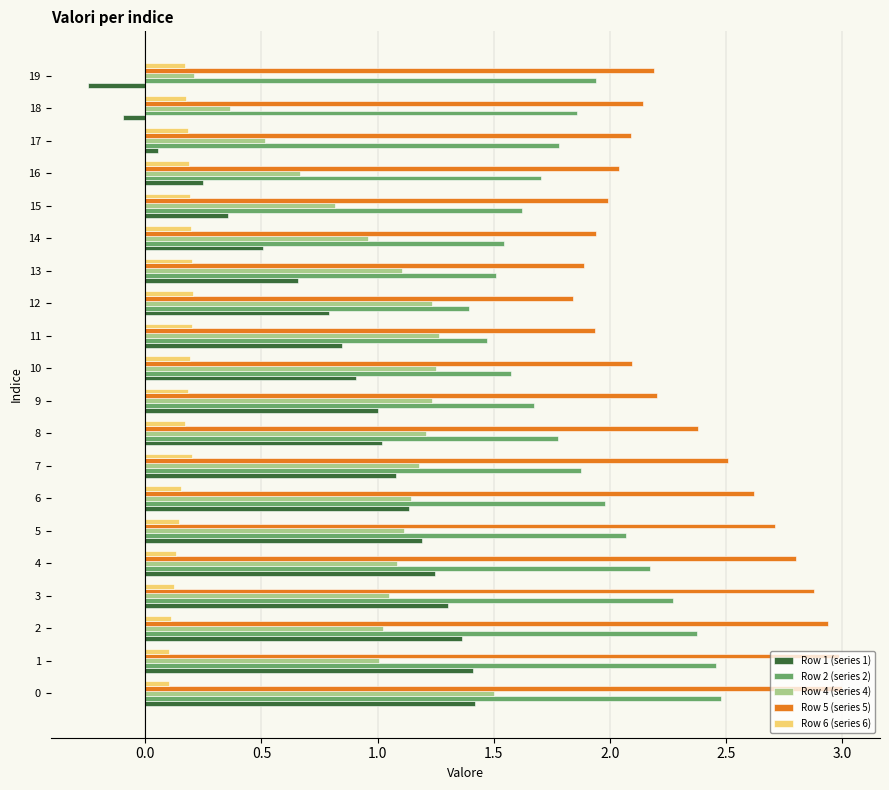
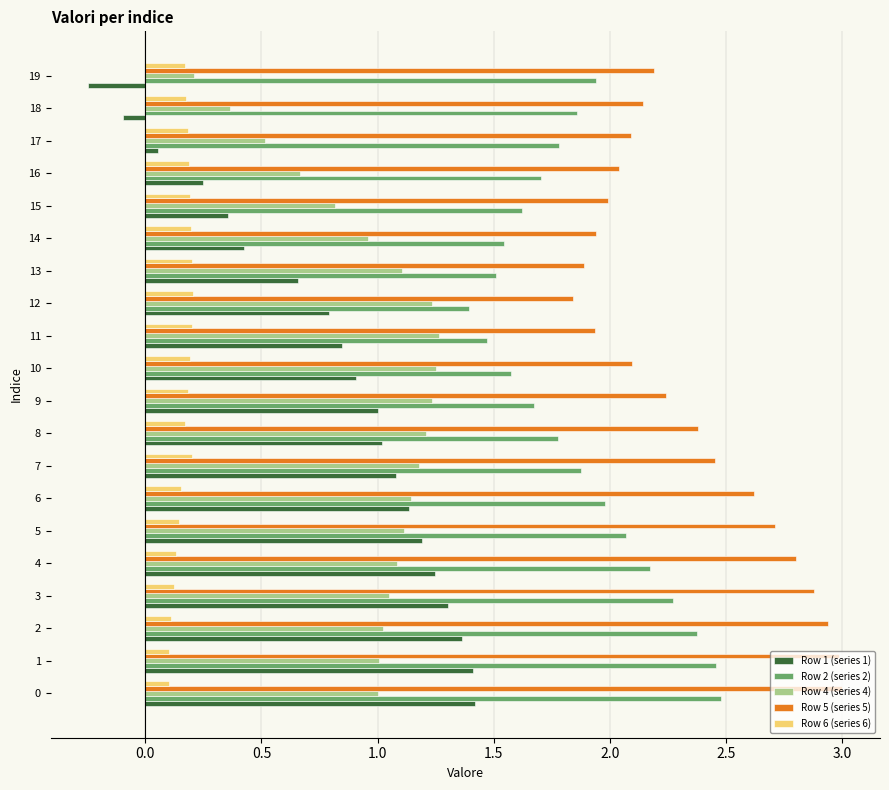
  {
    "Row 1 (series 1)": {
      "19": -0.25,
      "18": -0.09,
      "17": 0.06,
      "16": 0.25,
      "15": 0.36,
-     "14": 0.51,
+     "14": 0.43,
      "13": 0.66,
      "12": 0.79,
      "11": 0.85,
      "10": 0.91,
      "9": 1.00,
      "8": 1.02,
      "7": 1.08,
      "6": 1.14,
      "5": 1.19,
      "4": 1.25,
      "3": 1.31,
      "2": 1.36,
      "1": 1.41,
      "0": 1.42
    },
    "Row 2 (series 2)": {
      "19": 1.94,
      "18": 1.86,
      "17": 1.78,
      "16": 1.70,
      "15": 1.62,
      "14": 1.54,
      "13": 1.51,
      "12": 1.39,
      "11": 1.47,
      "10": 1.57,
      "9": 1.67,
      "8": 1.78,
      "7": 1.88,
      "6": 1.98,
      "5": 2.07,
      "4": 2.17,
      "3": 2.27,
      "2": 2.37,
      "1": 2.46,
      "0": 2.48
    },
    "Row 4 (series 4)": {
      "19": 0.2,
      "18": 0.36,
      "17": 0.52,
      "16": 0.67,
      "15": 0.81,
      "14": 0.96,
      "13": 1.1,
      "12": 1.24,
      "11": 1.26,
      "10": 1.25,
      "9": 1.23,
      "8": 1.2,
      "7": 1.18,
      "6": 1.15,
      "5": 1.11,
      "4": 1.08,
      "3": 1.05,
      "2": 1.02,
      "1": 1.0,
-     "0": 1.5
+     "0": 1.0
    },
    "Row 5 (series 5)": {
      "19": 2.19,
      "18": 2.14,
      "17": 2.09,
      "16": 2.04,
      "15": 1.99,
      "14": 1.94,
      "13": 1.89,
      "12": 1.84,
      "11": 1.93,
      "10": 2.09,
-     "9": 2.20,
+     "9": 2.24,
      "8": 2.38,
-     "7": 2.51,
+     "7": 2.45,
      "6": 2.62,
      "5": 2.71,
      "4": 2.80,
      "3": 2.88,
      "2": 2.94
    },
    "Row 6 (series 6)": {
      "19": 0.17,
      "18": 0.18,
      "17": 0.18,
      "16": 0.19,
      "15": 0.19,
      "14": 0.20,
      "13": 0.20,
      "12": 0.21,
      "11": 0.20,
      "10": 0.19,
      "9": 0.18,
      "8": 0.17,
      "7": 0.20,
      "6": 0.15,
      "5": 0.14,
      "4": 0.13,
      "3": 0.12,
      "2": 0.11,
      "1": 0.10,
      "0": 0.10
    }
  }
